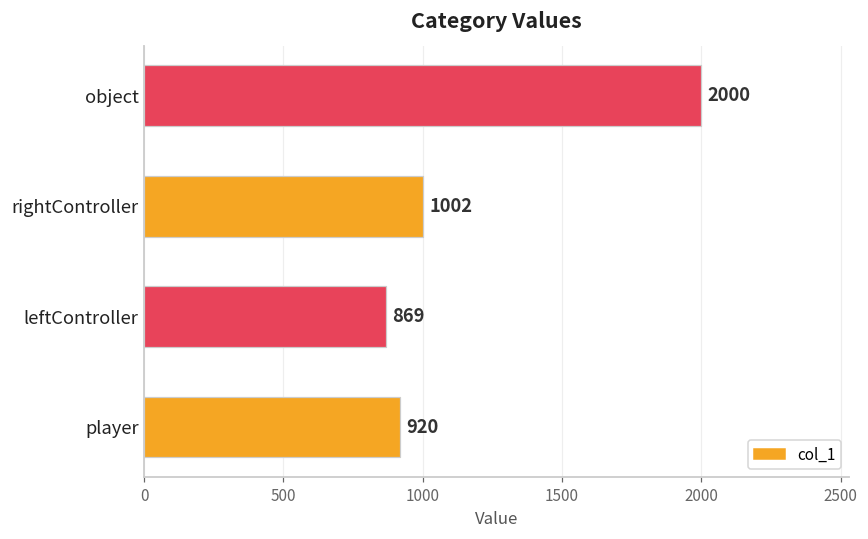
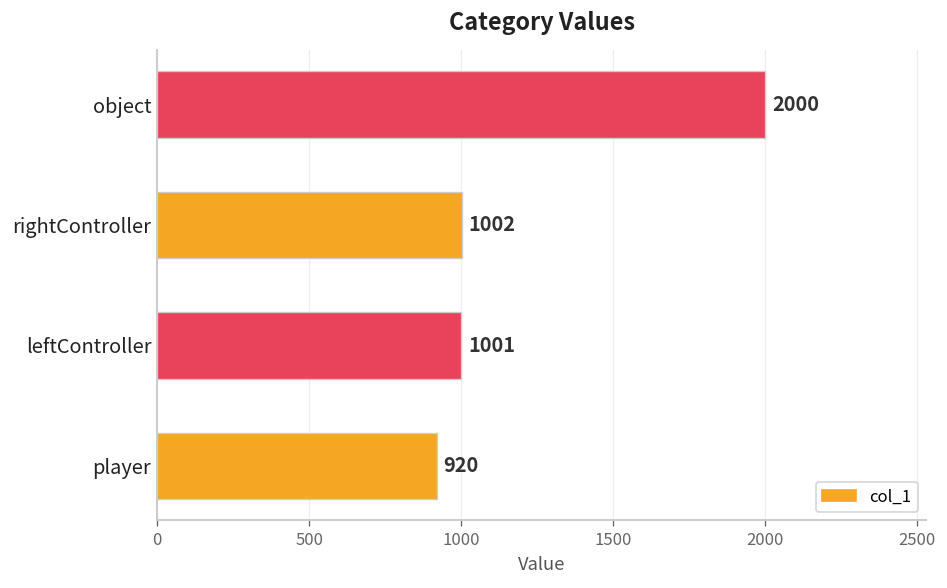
  {
    "object": 2000,
    "rightController": 1002,
-   "leftController": 869,
+   "leftController": 1001,
    "player": 920
  }
